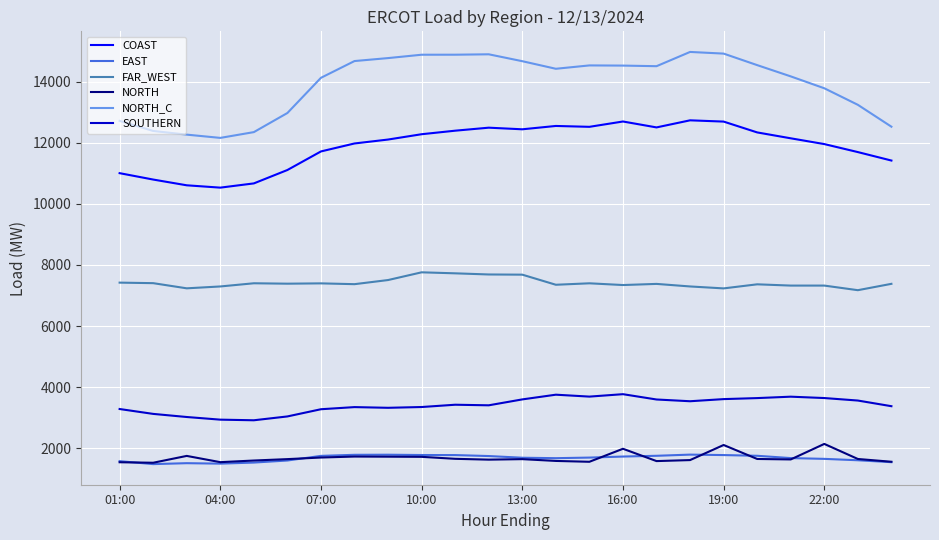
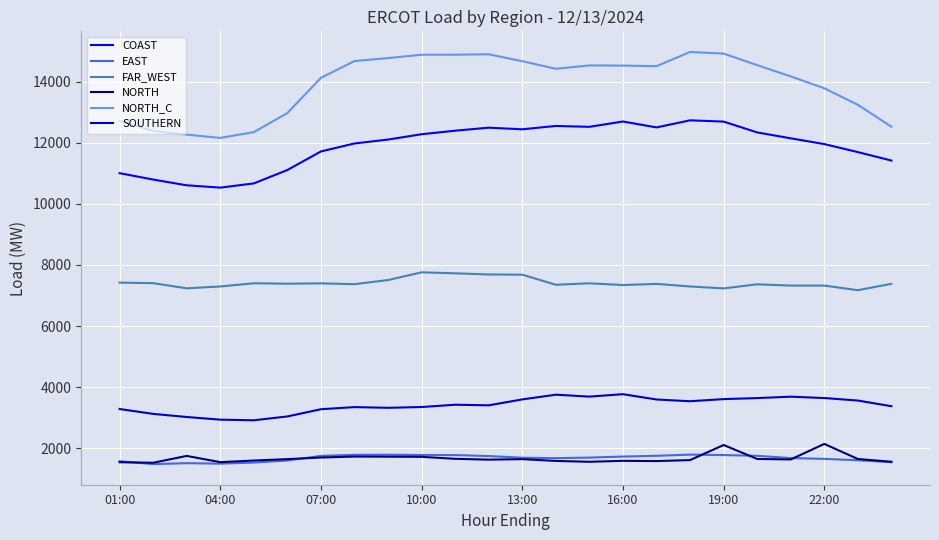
  {
    "NORTH": {
-     "16:00": 2000,
+     "16:00": 1600,
      "19:00": 2100,
      "22:00": 2100
    }
  }
